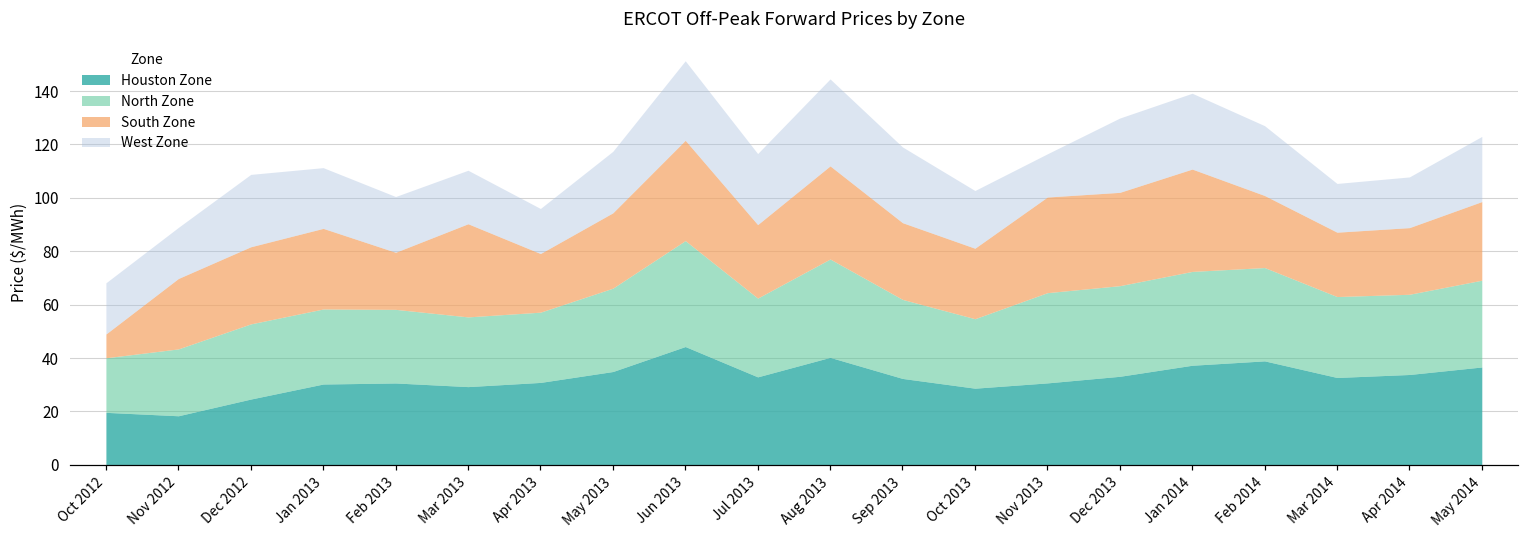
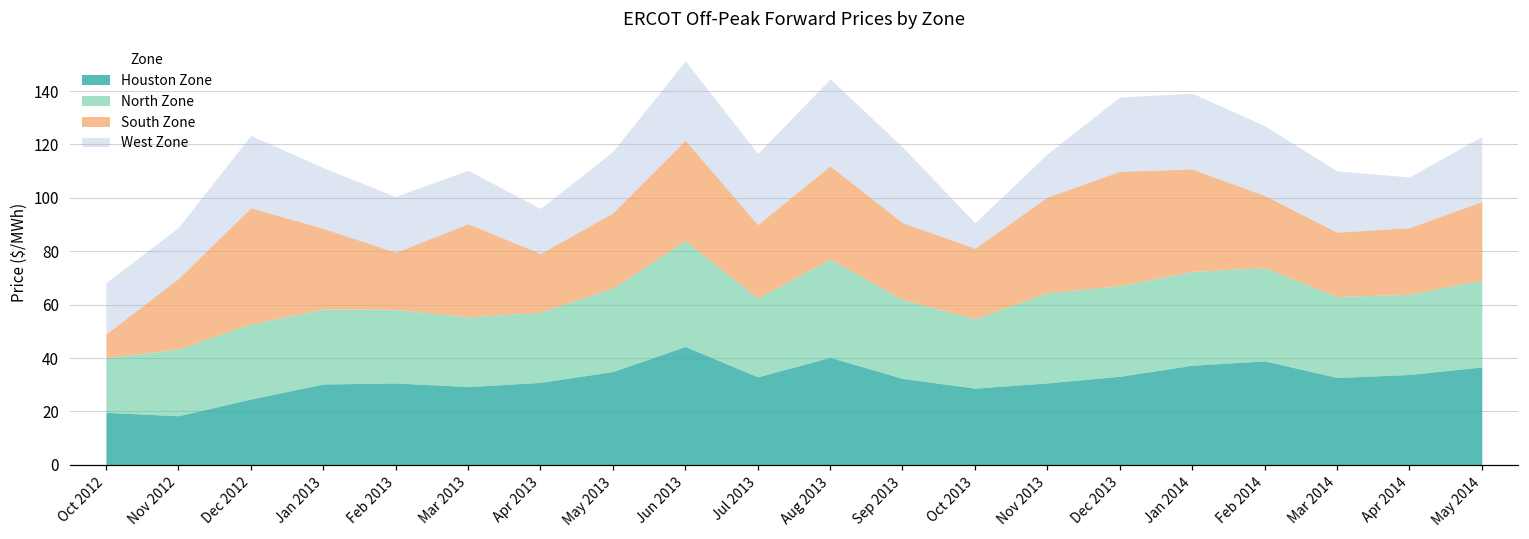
  {
    "South Zone": {
      "Oct 2012": 9,
      "Nov 2012": 26,
-     "Dec 2012": 29,
+     "Dec 2012": 43,
      "Jan 2013": 30,
      "Feb 2013": 21,
      "Mar 2013": 35,
      "Apr 2013": 22,
      "May 2013": 28,
      "Jun 2013": 38,
      "Jul 2013": 28,
      "Aug 2013": 35,
      "Sep 2013": 29,
      "Oct 2013": 26,
      "Nov 2013": 36,
-     "Dec 2013": 35,
+     "Dec 2013": 43,
      "Jan 2014": 38,
      "Feb 2014": 27,
      "Mar 2014": 24,
      "Apr 2014": 25,
      "May 2014": 29
    },
    "West Zone": {
      "Oct 2012": 19,
      "Nov 2012": 19,
      "Dec 2012": 27,
      "Jan 2013": 23,
      "Feb 2013": 21,
      "Mar 2013": 20,
      "Apr 2013": 17,
      "May 2013": 23,
      "Jun 2013": 30,
      "Jul 2013": 27,
      "Aug 2013": 33,
      "Sep 2013": 28,
-     "Oct 2013": 22,
+     "Oct 2013": 10,
      "Nov 2013": 16,
      "Dec 2013": 28,
      "Jan 2014": 28,
      "Feb 2014": 26,
-     "Mar 2014": 18,
+     "Mar 2014": 23,
      "Apr 2014": 19,
      "May 2014": 24
    }
  }
